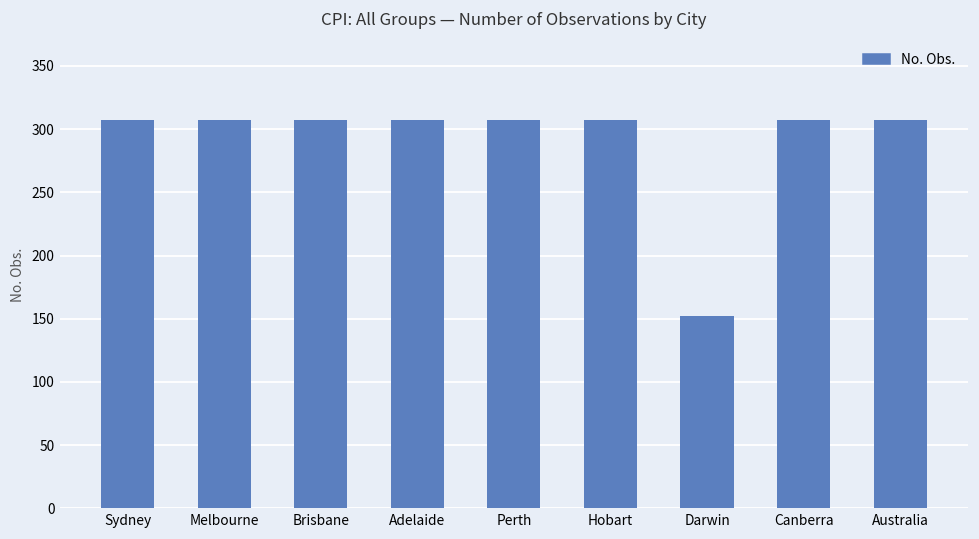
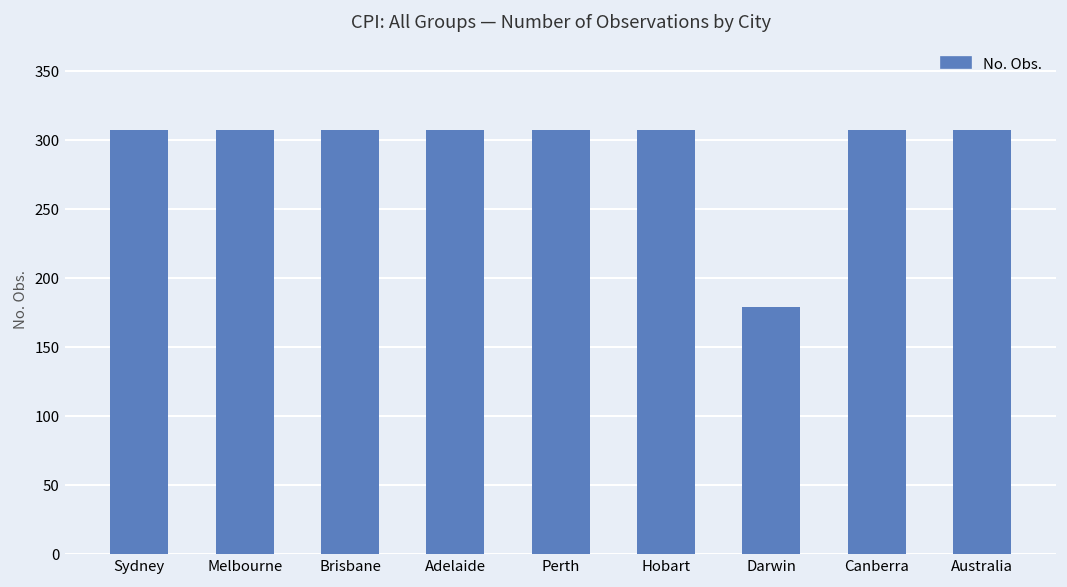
  {
    "Sydney": 307,
    "Melbourne": 307,
    "Brisbane": 307,
    "Adelaide": 307,
    "Perth": 307,
    "Hobart": 307,
-   "Darwin": 152,
+   "Darwin": 179,
    "Canberra": 307,
    "Australia": 307
  }
